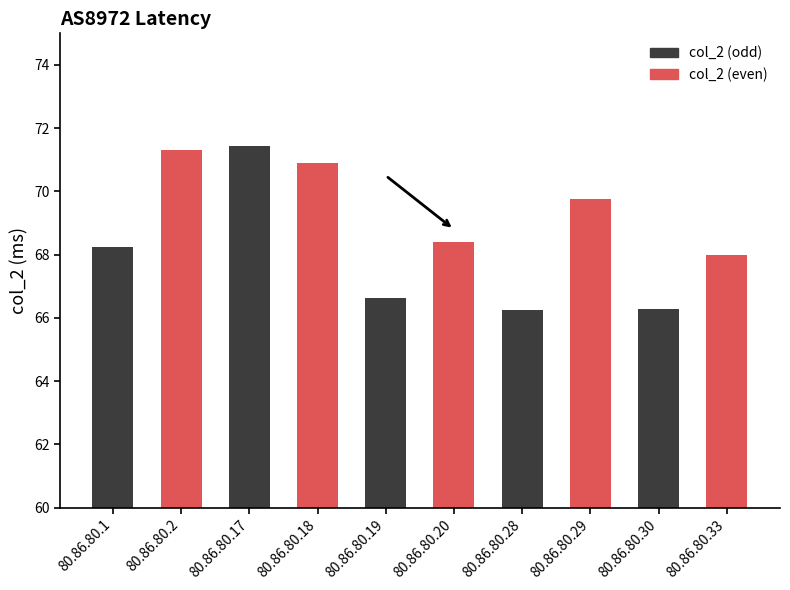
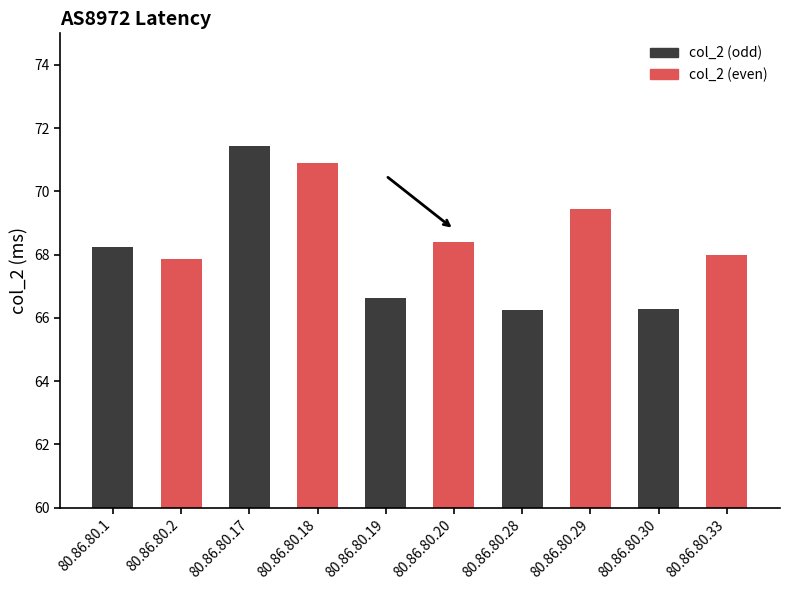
  {
    "80.86.80.1": 68.3,
-   "80.86.80.2": 71.3,
+   "80.86.80.2": 67.9,
    "80.86.80.17": 71.5,
    "80.86.80.18": 70.9,
    "80.86.80.19": 66.6,
    "80.86.80.20": 68.4,
    "80.86.80.28": 66.3,
-   "80.86.80.29": 69.8,
+   "80.86.80.29": 69.4,
    "80.86.80.30": 66.3,
    "80.86.80.33": 68.0
  }
